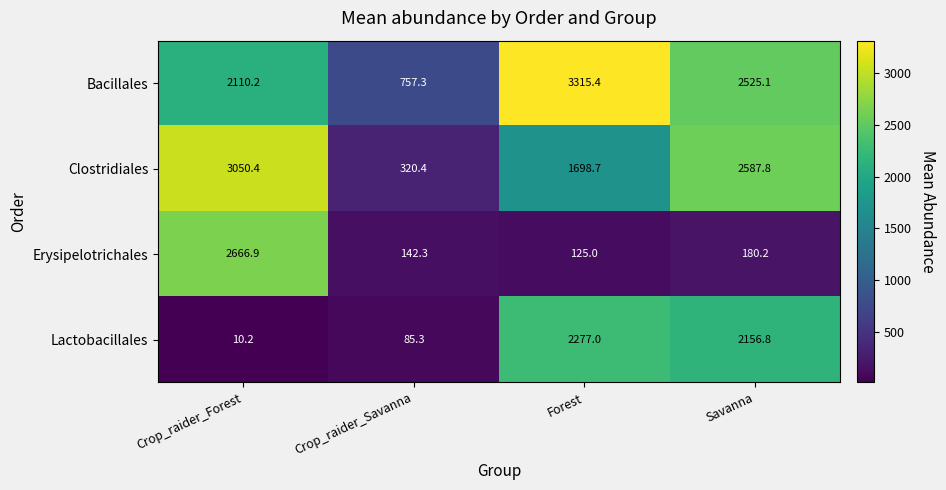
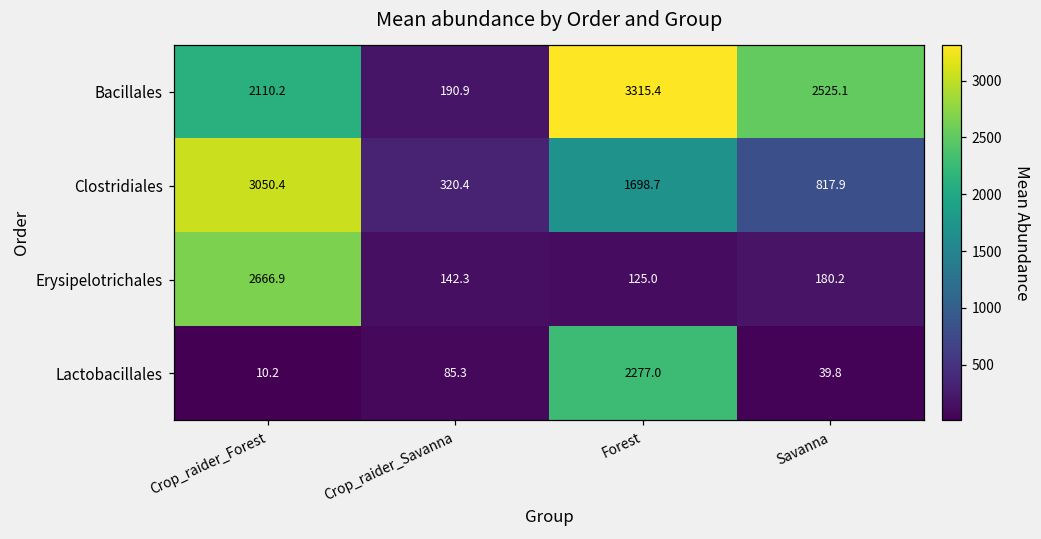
  {
    "Bacillales": {
      "Crop_raider_Forest": 2110.2,
-     "Crop_raider_Savanna": 757.3,
+     "Crop_raider_Savanna": 190.9,
      "Forest": 3315.4,
      "Savanna": 2525.1
    },
    "Clostridiales": {
      "Crop_raider_Forest": 3050.4,
      "Crop_raider_Savanna": 320.4,
      "Forest": 1698.7,
-     "Savanna": 2587.8
+     "Savanna": 817.9
    },
    "Erysipelotrichales": {
      "Crop_raider_Forest": 2666.9,
      "Crop_raider_Savanna": 142.3,
      "Forest": 125.0,
      "Savanna": 180.2
    },
    "Lactobacillales": {
      "Crop_raider_Forest": 10.2,
      "Crop_raider_Savanna": 85.3,
      "Forest": 2277.0,
-     "Savanna": 2156.8
+     "Savanna": 39.8
    }
  }
